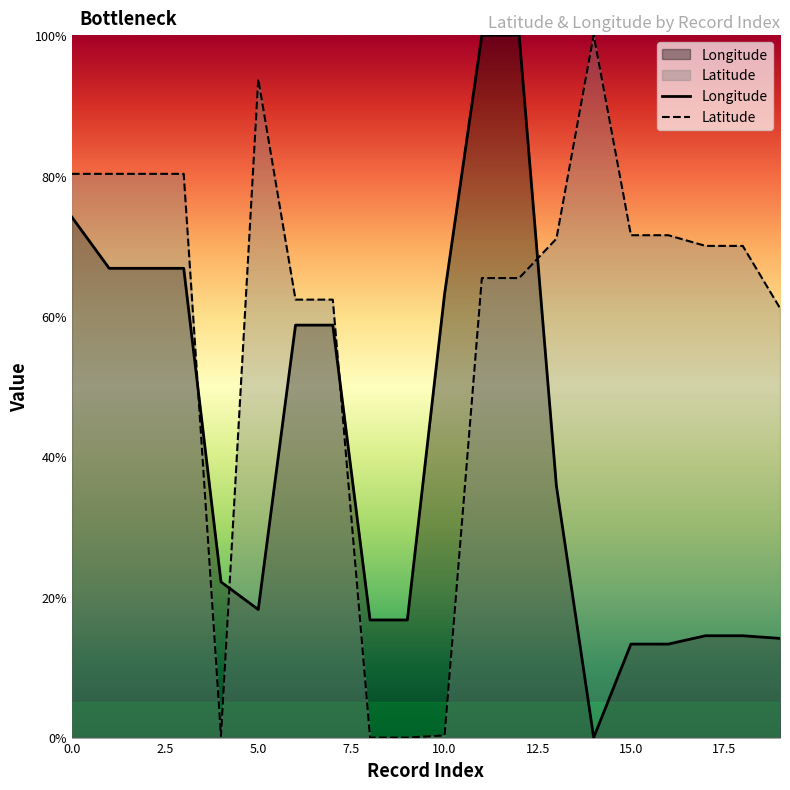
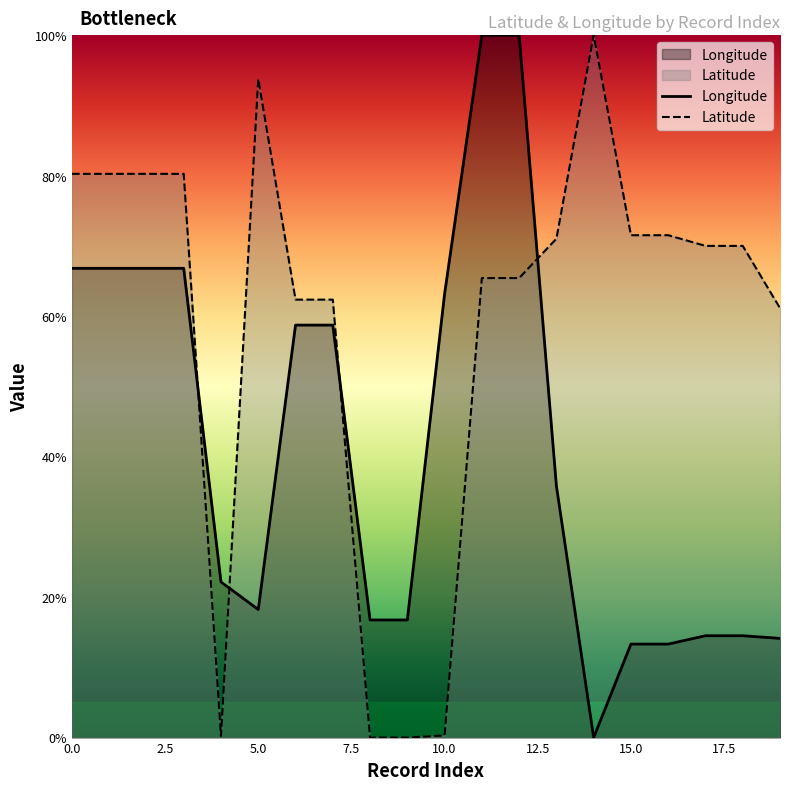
  {
    "Longitude": {
-     "0.0": "74%",
+     "0.0": "67%",
      "5.0": "18%",
      "10.0": "63%",
      "15.0": "13%"
    }
  }
